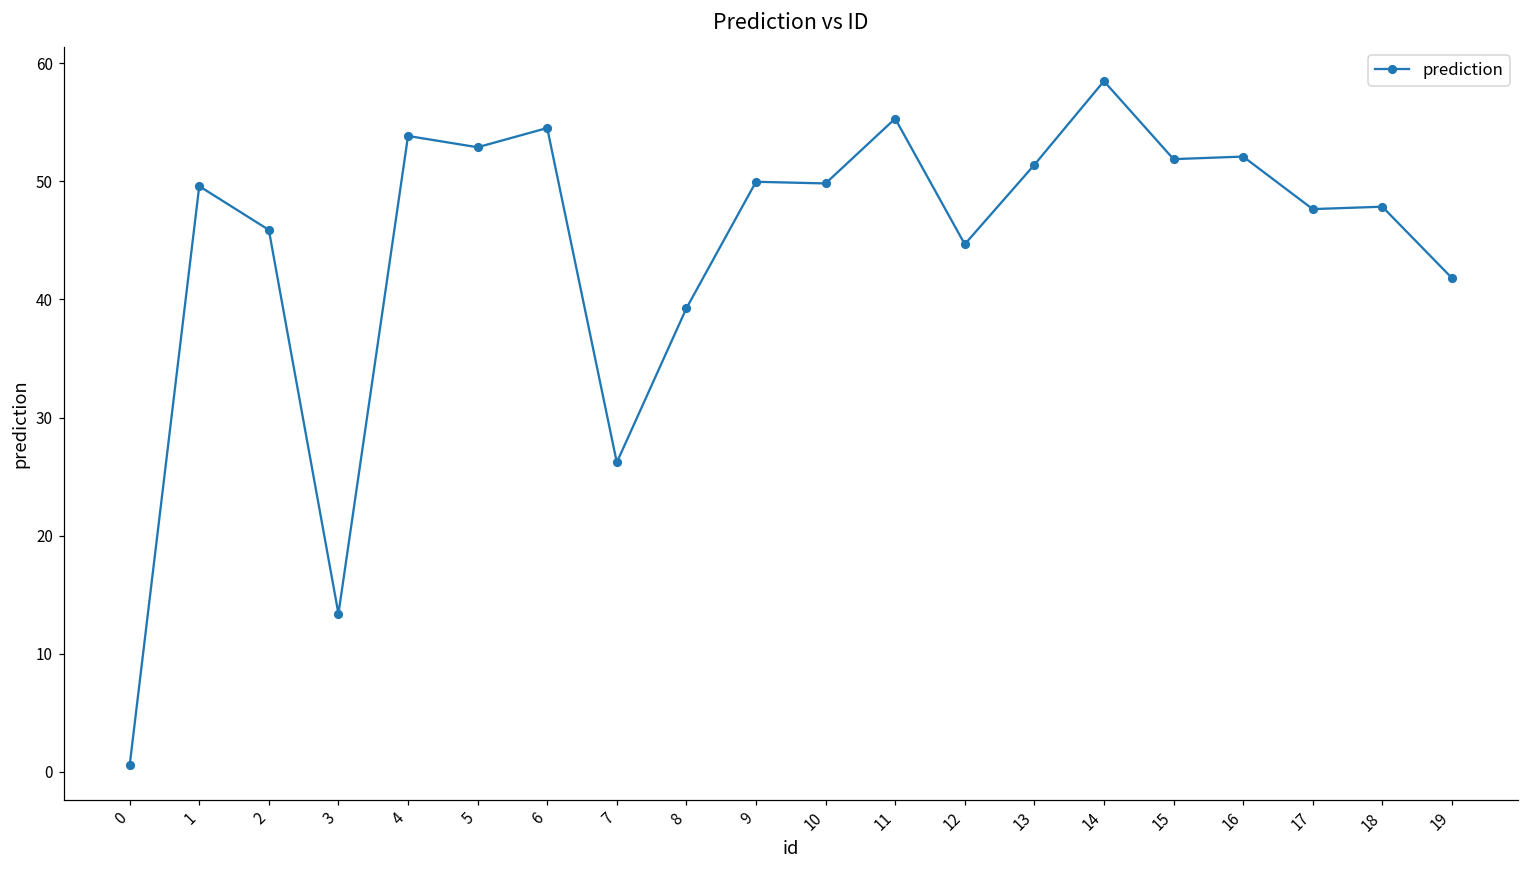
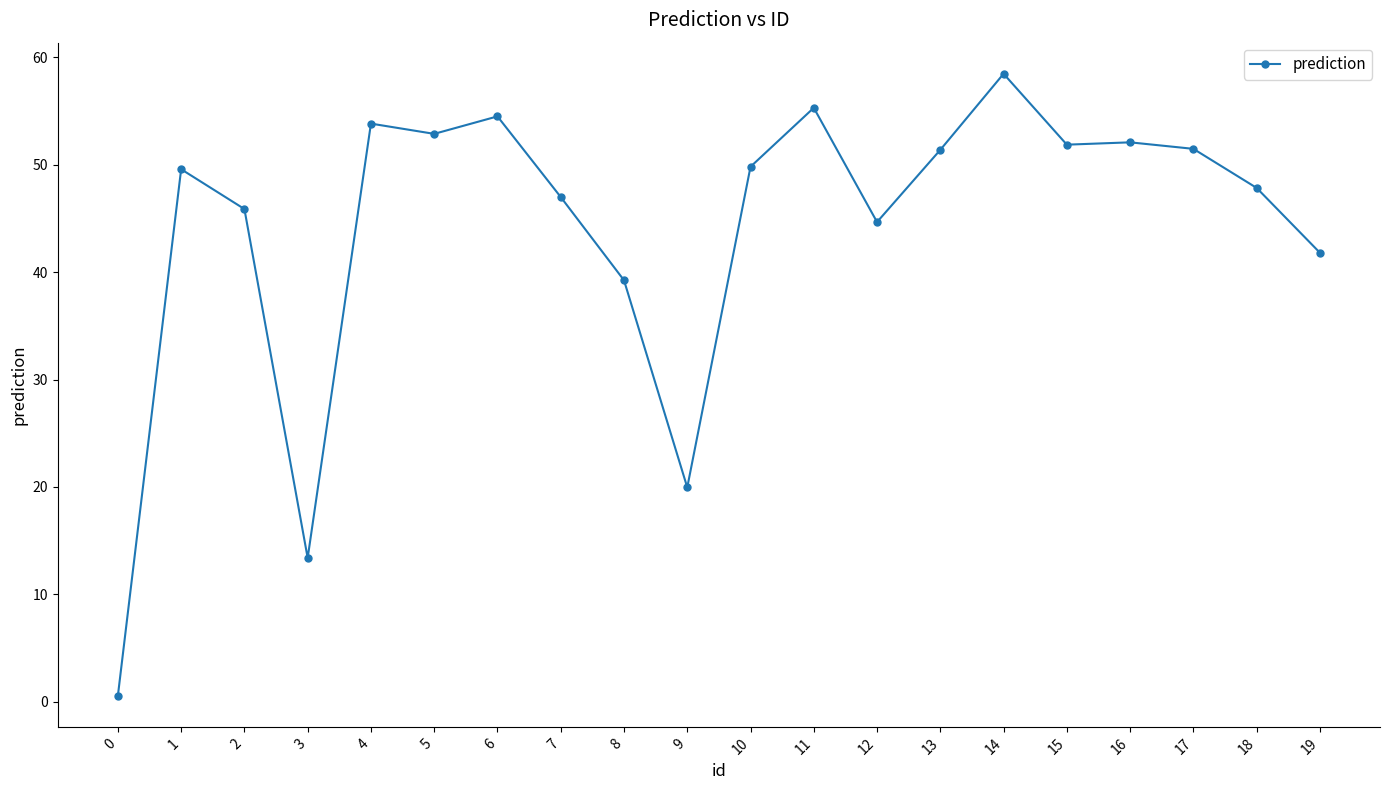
  {
    "0": 0.6,
    "1": 49.6,
    "2": 45.9,
    "3": 13.4,
    "4": 53.8,
    "5": 52.9,
    "6": 54.5,
-   "7": 26.2,
+   "7": 47.0,
    "8": 39.3,
-   "9": 50.0,
+   "9": 20.0,
    "10": 49.8,
    "11": 55.3,
    "12": 44.7,
    "13": 51.4,
    "14": 58.5,
    "15": 51.9,
    "16": 52.1,
-   "17": 47.6,
+   "17": 51.5,
    "18": 47.9,
    "19": 41.8
  }
